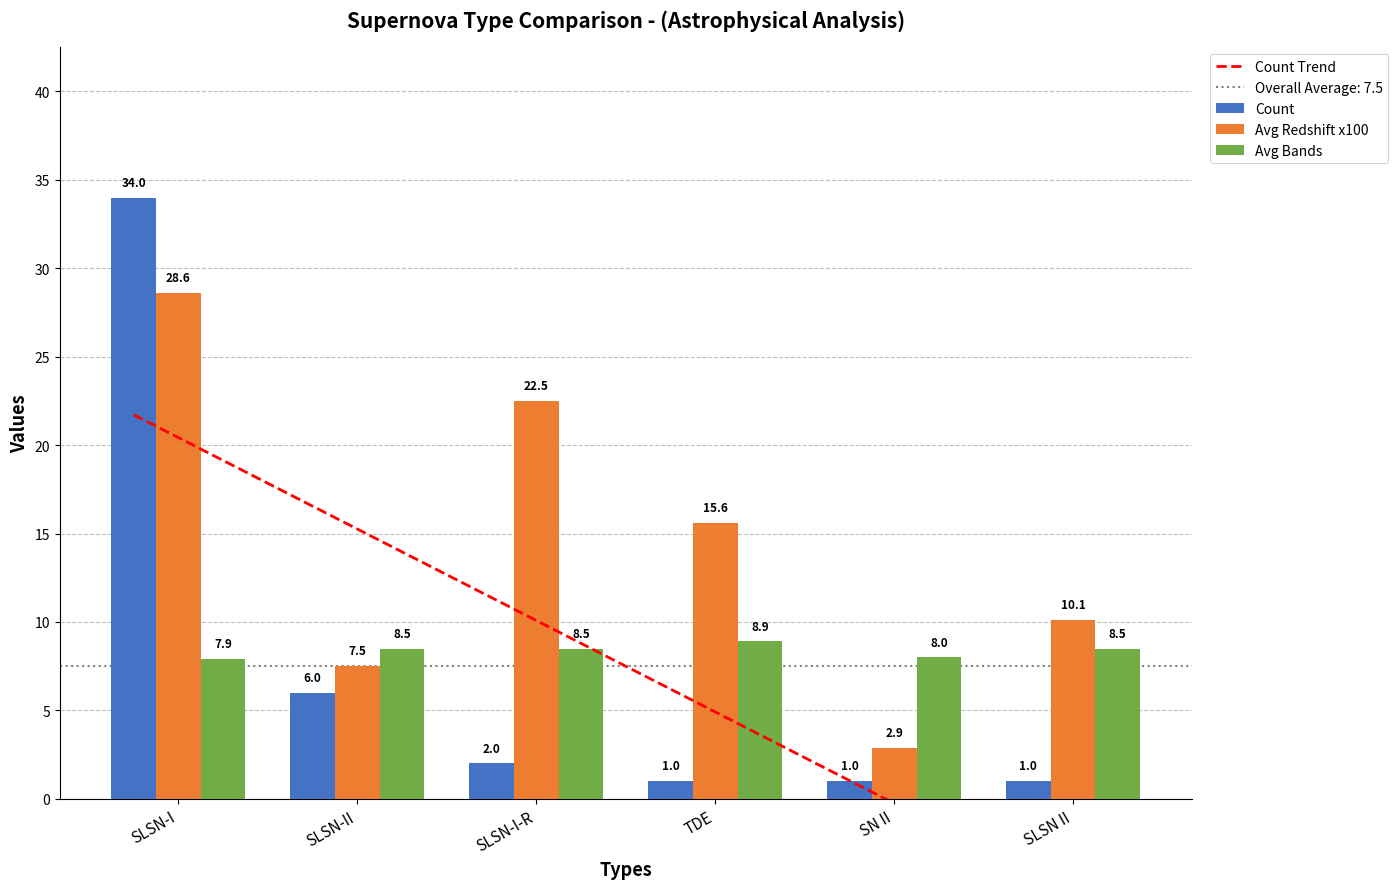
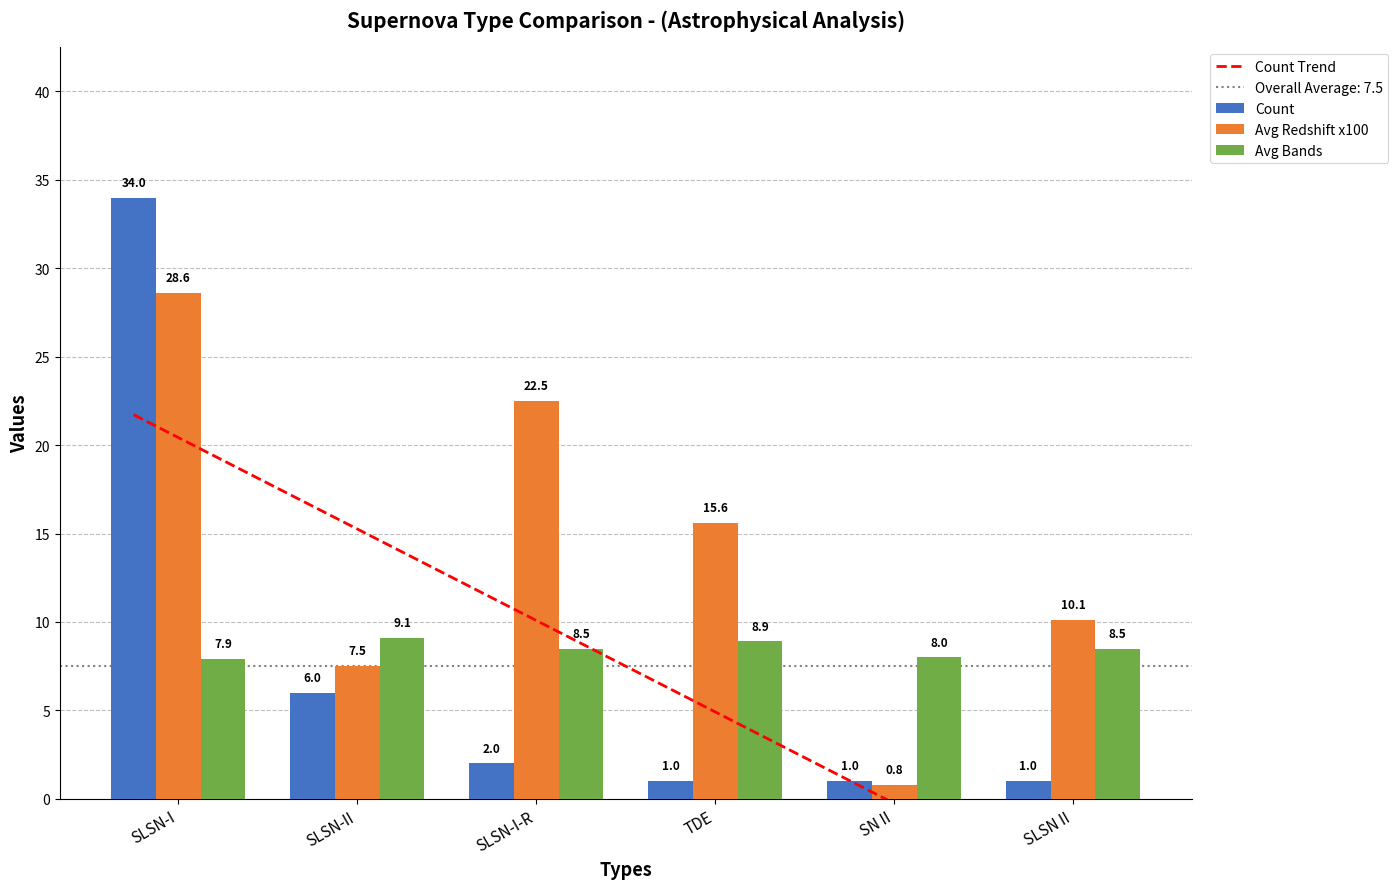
  {
    "Count": {
      "SLSN-I": 34.0,
      "SLSN-II": 6.0,
      "SLSN-I-R": 2.0,
      "TDE": 1.0,
      "SN II": 1.0,
      "SLSN II": 1.0
    },
    "Avg Redshift x100": {
      "SLSN-I": 28.6,
      "SLSN-II": 7.5,
      "SLSN-I-R": 22.5,
      "TDE": 15.6,
-     "SN II": 2.9,
+     "SN II": 0.8,
      "SLSN II": 10.1
    },
    "Avg Bands": {
      "SLSN-I": 7.9,
-     "SLSN-II": 8.5,
+     "SLSN-II": 9.1,
      "TDE": 8.9,
      "SN II": 8.0,
      "SLSN II": 8.5
    }
  }
